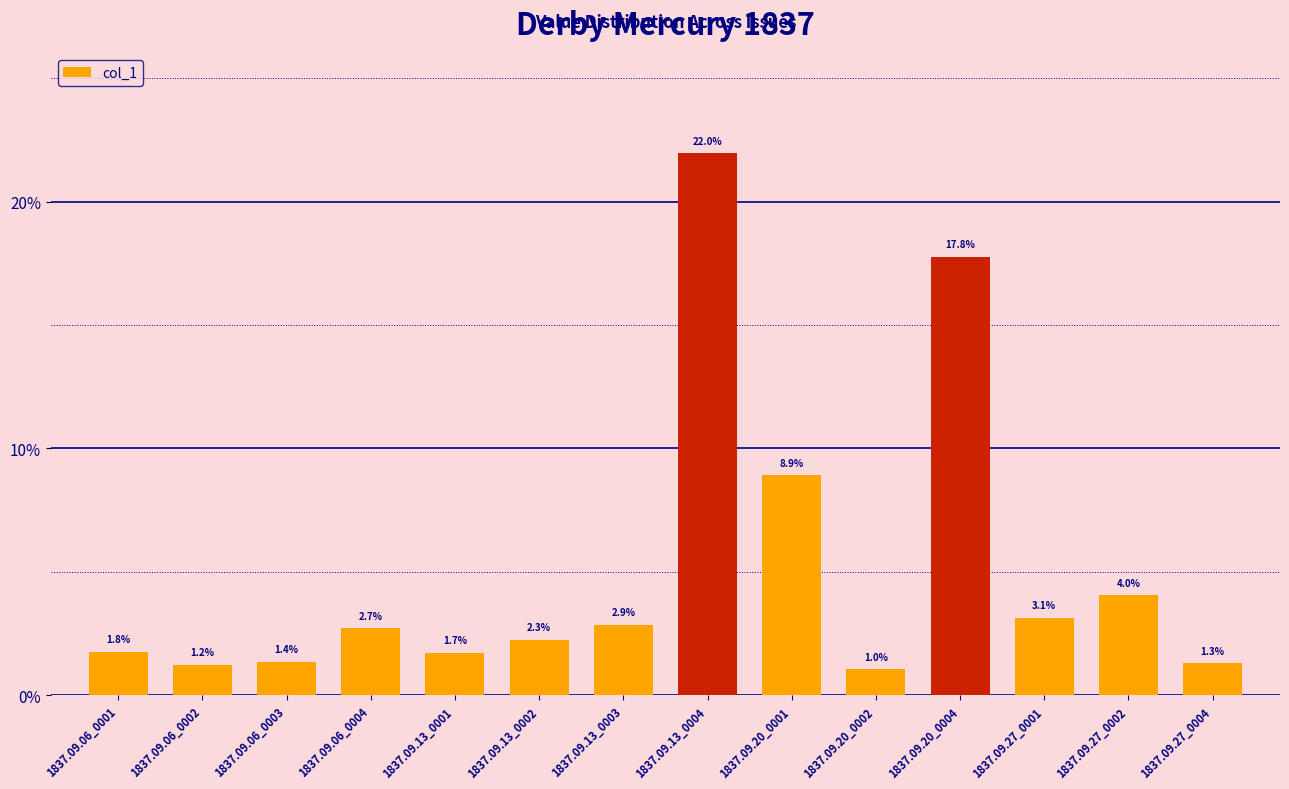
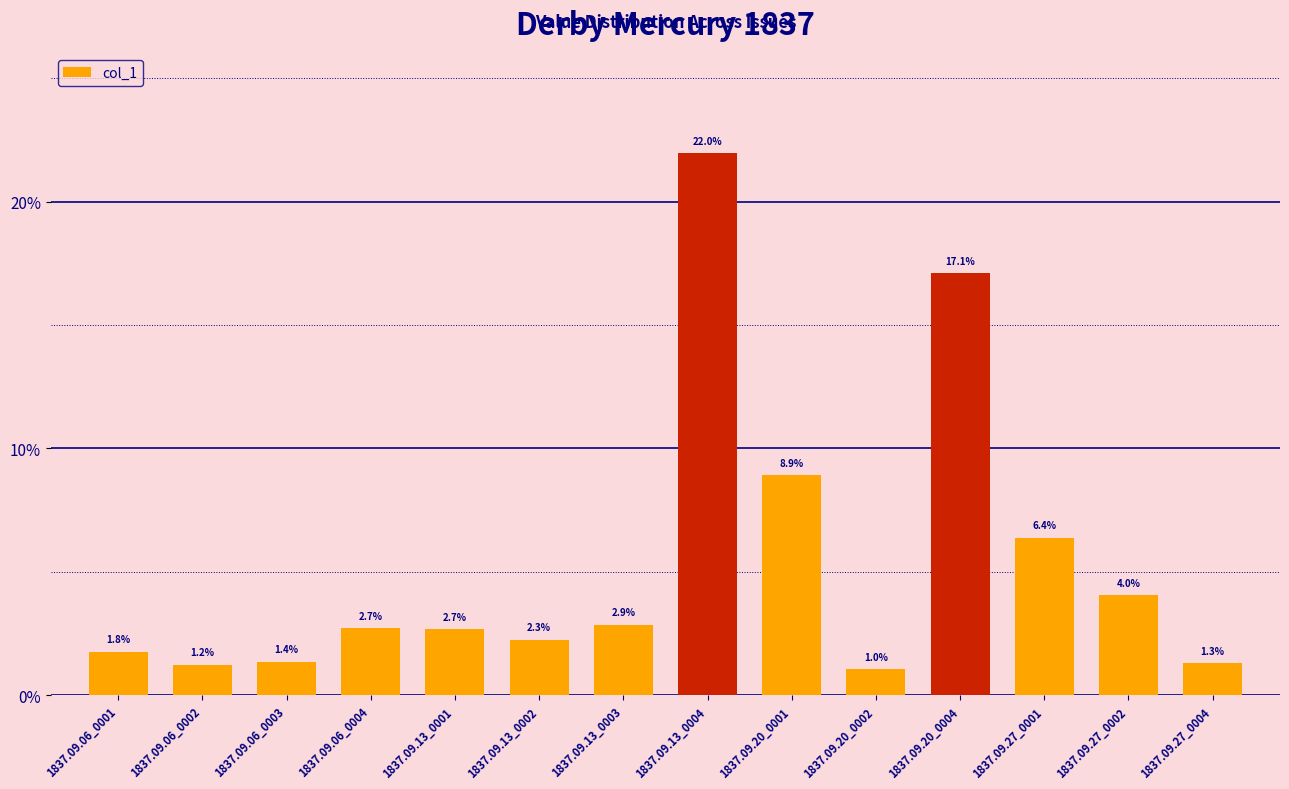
  {
    "1837.09.06_0001": "1.8%",
    "1837.09.06_0002": "1.2%",
    "1837.09.06_0003": "1.4%",
    "1837.09.06_0004": "2.7%",
-   "1837.09.13_0001": "1.7%",
+   "1837.09.13_0001": "2.7%",
    "1837.09.13_0002": "2.3%",
    "1837.09.13_0003": "2.9%",
    "1837.09.13_0004": "22.0%",
    "1837.09.20_0001": "8.9%",
    "1837.09.20_0002": "1.0%",
-   "1837.09.20_0004": "17.8%",
-   "1837.09.27_0001": "3.1%",
+   "1837.09.20_0004": "17.1%",
+   "1837.09.27_0001": "6.4%",
    "1837.09.27_0002": "4.0%",
    "1837.09.27_0004": "1.3%"
  }
